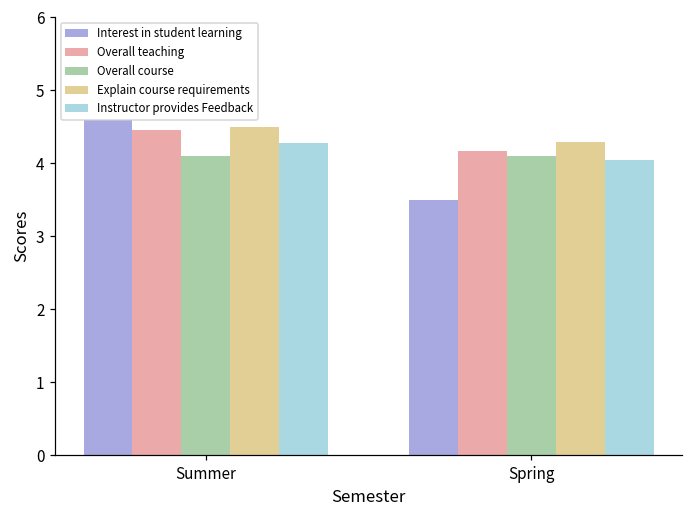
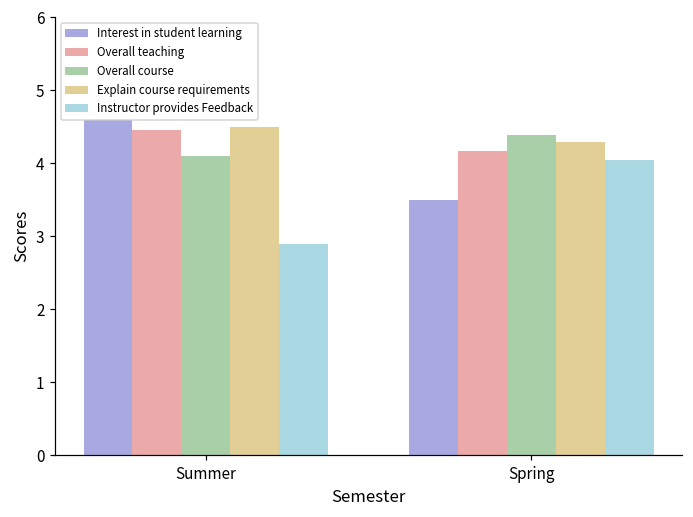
  {
    "Interest in student learning": {
      "Summer": 4.6,
      "Spring": 3.5
    },
    "Overall course": {
      "Summer": 4.1,
-     "Spring": 4.1
+     "Spring": 4.4
    },
    "Instructor provides Feedback": {
-     "Summer": 4.3,
+     "Summer": 2.9,
      "Spring": 4.0
    }
  }
